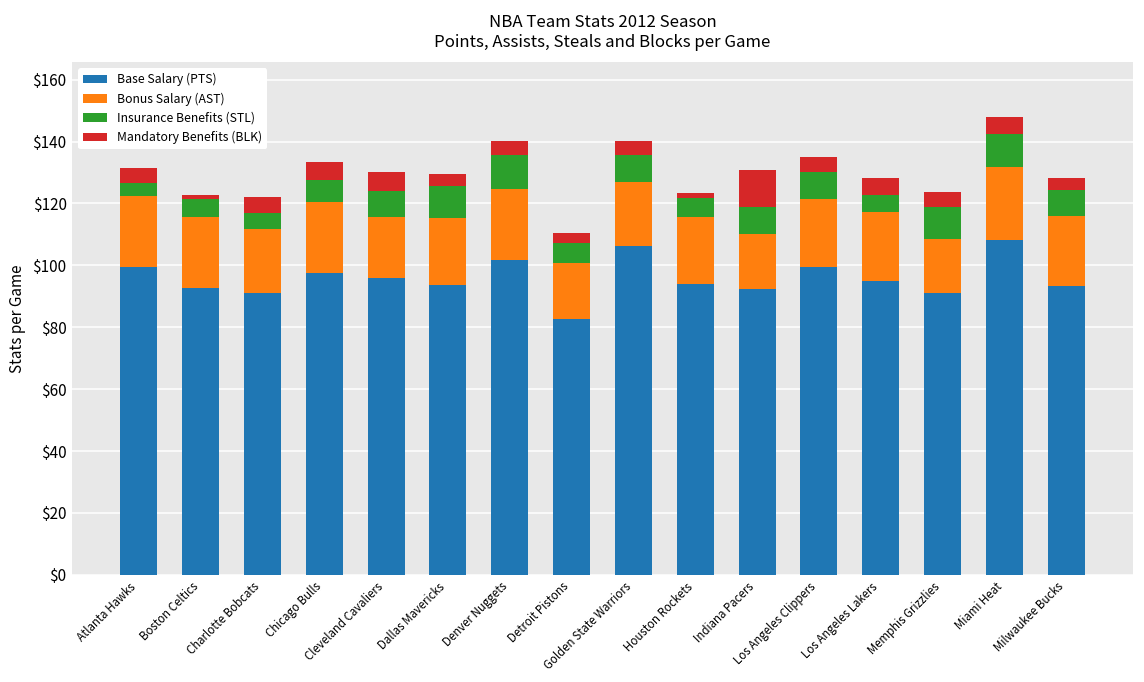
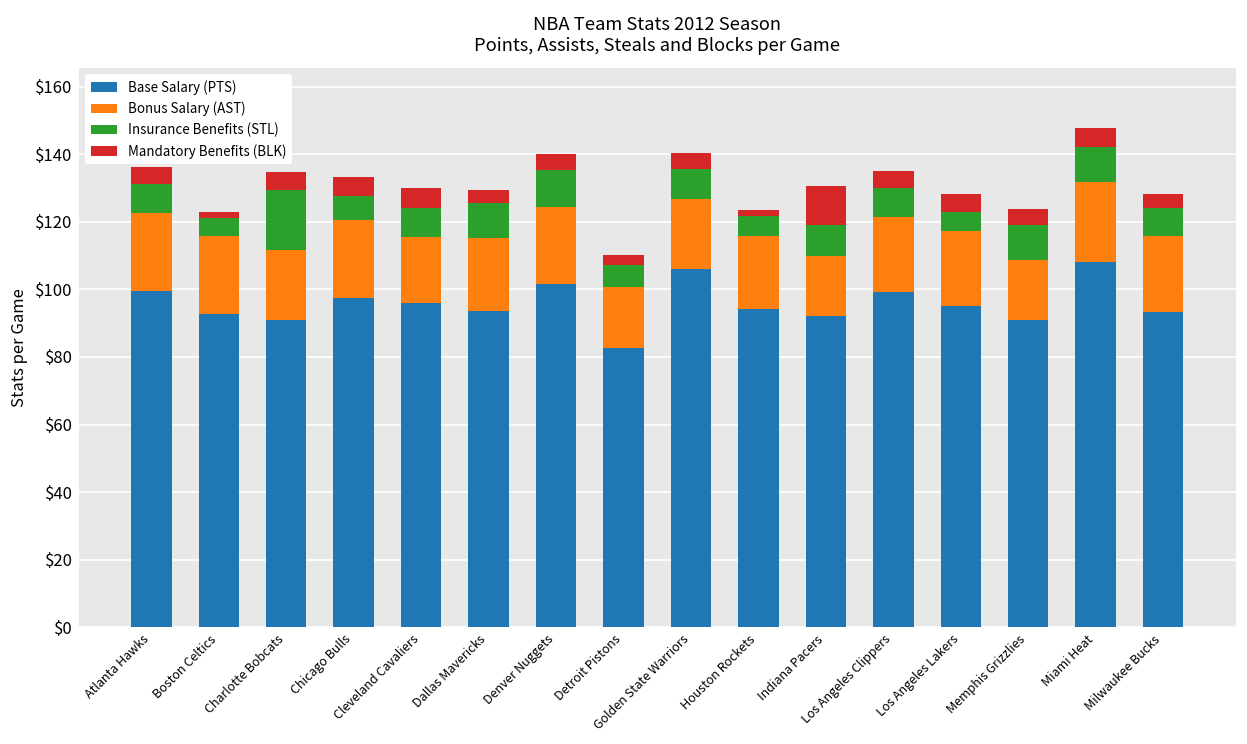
  {
    "Base Salary (PTS)": {
      "Atlanta Hawks": "$100",
      "Boston Celtics": "$93",
      "Charlotte Bobcats": "$91",
      "Chicago Bulls": "$98",
      "Cleveland Cavaliers": "$96",
      "Dallas Mavericks": "$94",
      "Denver Nuggets": "$102",
      "Detroit Pistons": "$83",
      "Golden State Warriors": "$106",
      "Houston Rockets": "$94",
      "Indiana Pacers": "$92",
      "Los Angeles Clippers": "$99",
      "Los Angeles Lakers": "$95",
      "Memphis Grizzlies": "$91",
      "Miami Heat": "$108",
      "Milwaukee Bucks": "$93"
    },
    "Bonus Salary (AST)": {
      "Atlanta Hawks": "$23",
      "Boston Celtics": "$23",
      "Charlotte Bobcats": "$21",
      "Chicago Bulls": "$23",
      "Cleveland Cavaliers": "$20",
      "Dallas Mavericks": "$22",
      "Denver Nuggets": "$23",
      "Detroit Pistons": "$18",
      "Golden State Warriors": "$21",
      "Houston Rockets": "$22",
      "Indiana Pacers": "$18",
      "Los Angeles Clippers": "$22",
      "Los Angeles Lakers": "$22",
      "Memphis Grizzlies": "$18",
      "Miami Heat": "$24",
      "Milwaukee Bucks": "$23"
    },
    "Insurance Benefits (STL)": {
-     "Atlanta Hawks": "$4",
+     "Atlanta Hawks": "$9",
      "Boston Celtics": "$6",
-     "Charlotte Bobcats": "$5",
+     "Charlotte Bobcats": "$18",
      "Chicago Bulls": "$7",
      "Cleveland Cavaliers": "$8",
      "Dallas Mavericks": "$11",
      "Denver Nuggets": "$11",
      "Detroit Pistons": "$7",
      "Golden State Warriors": "$9",
      "Houston Rockets": "$6",
      "Indiana Pacers": "$9",
      "Los Angeles Clippers": "$9",
      "Los Angeles Lakers": "$6",
      "Memphis Grizzlies": "$10",
      "Miami Heat": "$11",
      "Milwaukee Bucks": "$8"
    },
    "Mandatory Benefits (BLK)": {
      "Atlanta Hawks": "$5",
      "Boston Celtics": "$2",
      "Charlotte Bobcats": "$5",
      "Chicago Bulls": "$6",
      "Cleveland Cavaliers": "$6",
      "Dallas Mavericks": "$4",
      "Denver Nuggets": "$5",
      "Detroit Pistons": "$3",
      "Golden State Warriors": "$5",
      "Houston Rockets": "$2",
      "Indiana Pacers": "$12",
      "Los Angeles Clippers": "$5",
      "Los Angeles Lakers": "$5",
      "Memphis Grizzlies": "$5",
      "Miami Heat": "$6",
      "Milwaukee Bucks": "$4"
    }
  }
